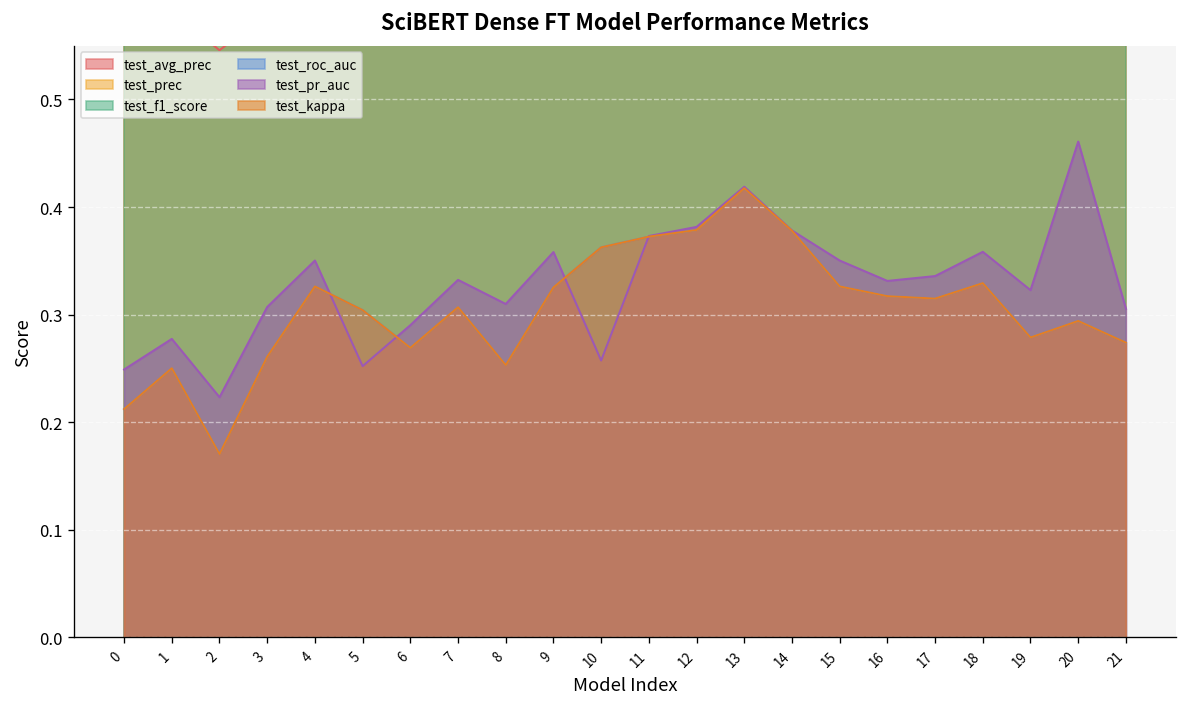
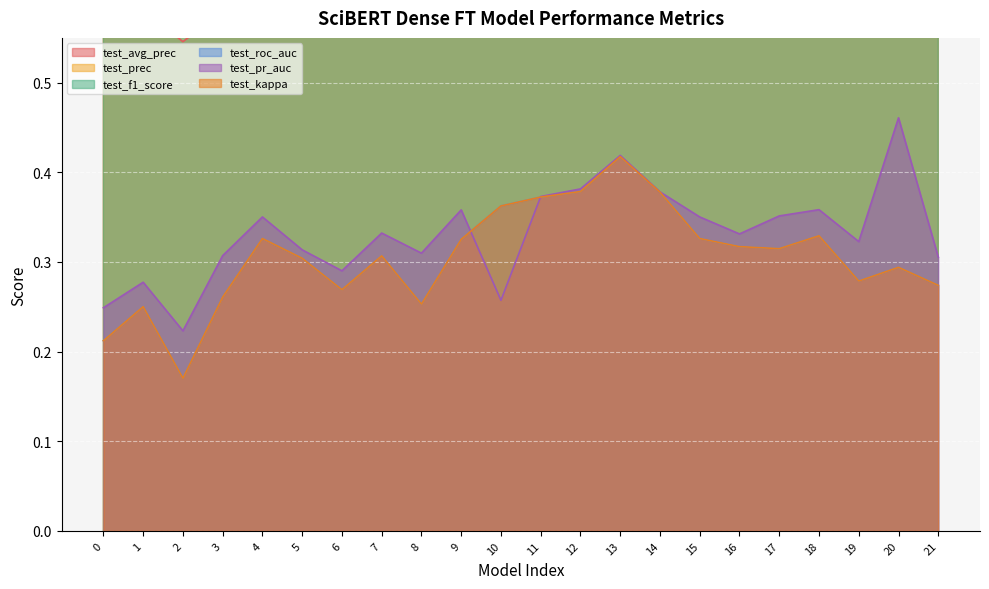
  {
    "test_pr_auc": {
      "0": 0.25,
      "1": 0.28,
      "2": 0.22,
      "3": 0.31,
      "4": 0.35,
-     "5": 0.25,
+     "5": 0.31,
      "6": 0.29,
      "7": 0.33,
      "8": 0.31,
      "9": 0.36,
      "10": 0.26,
      "12": 0.38,
      "15": 0.35,
      "16": 0.33,
-     "17": 0.34,
+     "17": 0.35,
      "18": 0.36,
      "19": 0.32,
      "20": 0.46,
      "21": 0.31
    }
  }
